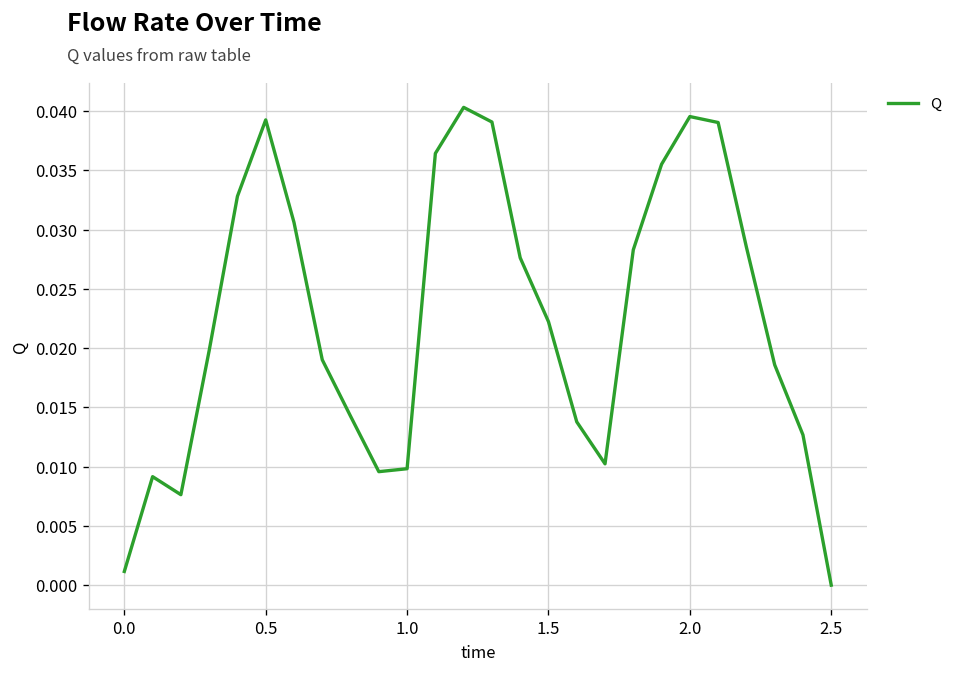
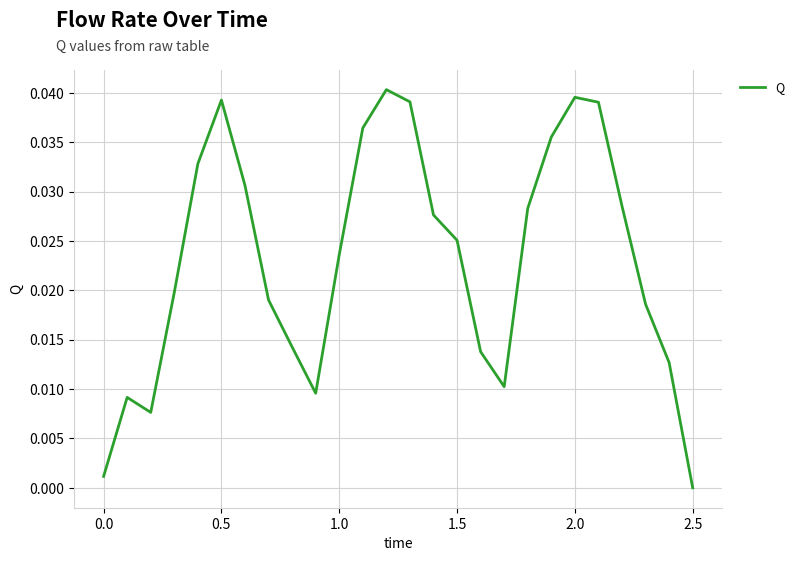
  {
    "0.0": 0.001,
    "0.5": 0.039,
-   "1.0": 0.010,
-   "1.5": 0.022,
+   "1.0": 0.024,
+   "1.5": 0.025,
    "2.0": 0.040,
    "2.5": 0.000
  }
